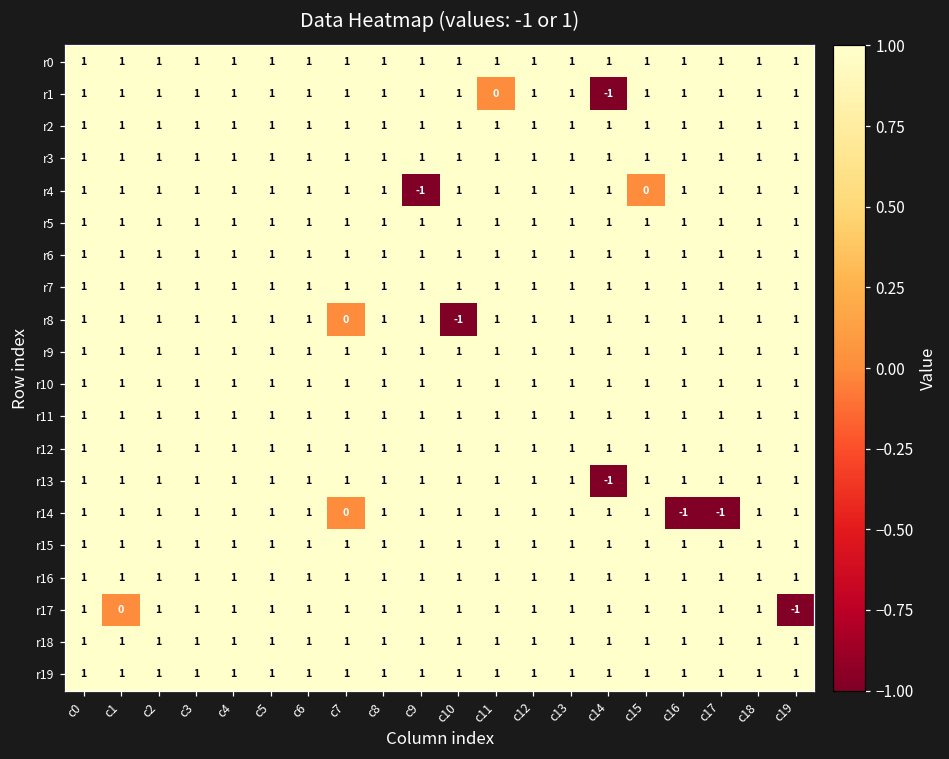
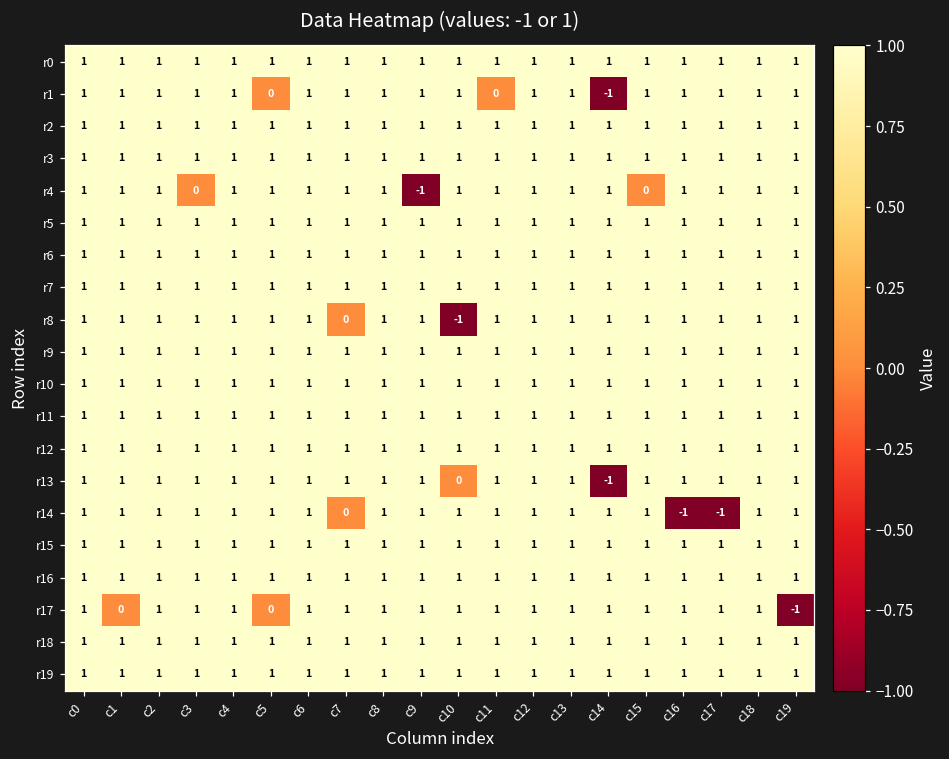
  {
    "r1": {
      "c0": 1,
      "c1": 1,
      "c2": 1,
      "c3": 1,
      "c4": 1,
-     "c5": 1,
+     "c5": 0,
      "c6": 1,
      "c7": 1,
      "c8": 1,
      "c9": 1,
      "c10": 1,
      "c11": 0,
      "c12": 1,
      "c13": 1,
      "c14": -1,
      "c15": 1,
      "c16": 1,
      "c17": 1,
      "c18": 1,
      "c19": 1
    },
    "r4": {
      "c0": 1,
      "c1": 1,
      "c2": 1,
-     "c3": 1,
+     "c3": 0,
      "c4": 1,
      "c5": 1,
      "c6": 1,
      "c7": 1,
      "c8": 1,
      "c9": -1,
      "c10": 1,
      "c11": 1,
      "c12": 1,
      "c13": 1,
      "c14": 1,
      "c15": 0,
      "c16": 1,
      "c17": 1,
      "c18": 1,
      "c19": 1
    },
    "r13": {
      "c0": 1,
      "c1": 1,
      "c2": 1,
      "c3": 1,
      "c4": 1,
      "c5": 1,
      "c6": 1,
      "c7": 1,
      "c8": 1,
      "c9": 1,
-     "c10": 1,
+     "c10": 0,
      "c11": 1,
      "c12": 1,
      "c13": 1,
      "c14": -1,
      "c15": 1,
      "c16": 1,
      "c17": 1,
      "c18": 1,
      "c19": 1
    },
    "r17": {
      "c0": 1,
      "c1": 0,
      "c2": 1,
      "c3": 1,
      "c4": 1,
-     "c5": 1,
+     "c5": 0,
      "c6": 1,
      "c7": 1,
      "c8": 1,
      "c9": 1,
      "c10": 1,
      "c11": 1,
      "c12": 1,
      "c13": 1,
      "c14": 1,
      "c15": 1,
      "c16": 1,
      "c17": 1,
      "c18": 1,
      "c19": -1
    }
  }
